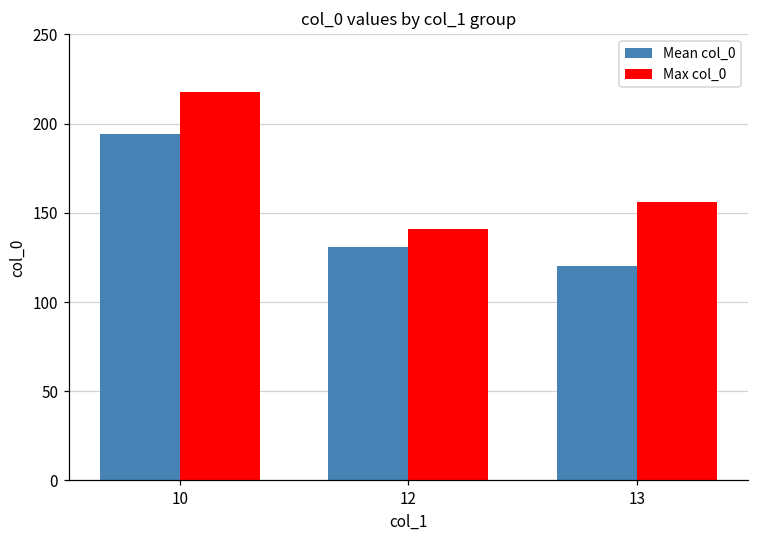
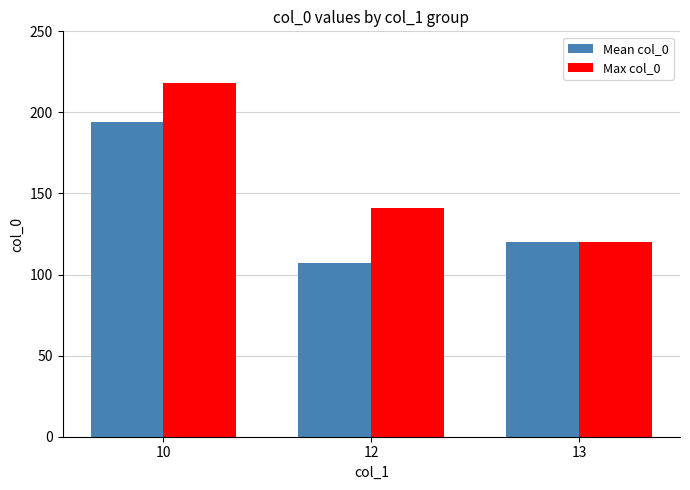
  {
    "Mean col_0": {
      "10": 194,
-     "12": 131,
+     "12": 107,
      "13": 120
    },
    "Max col_0": {
      "10": 218,
      "12": 141,
-     "13": 156
+     "13": 120
    }
  }
